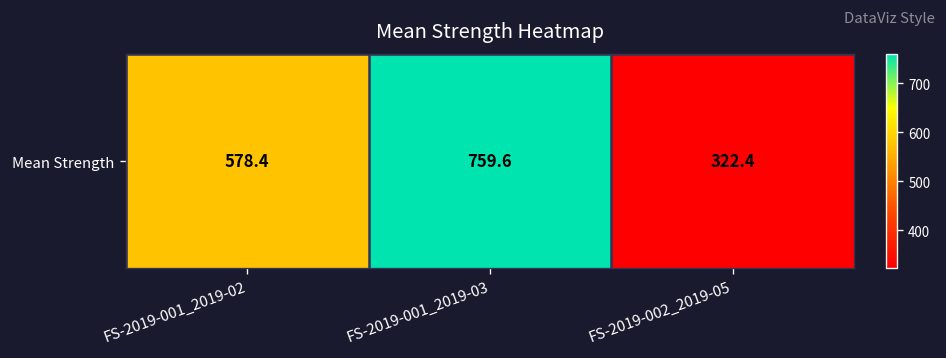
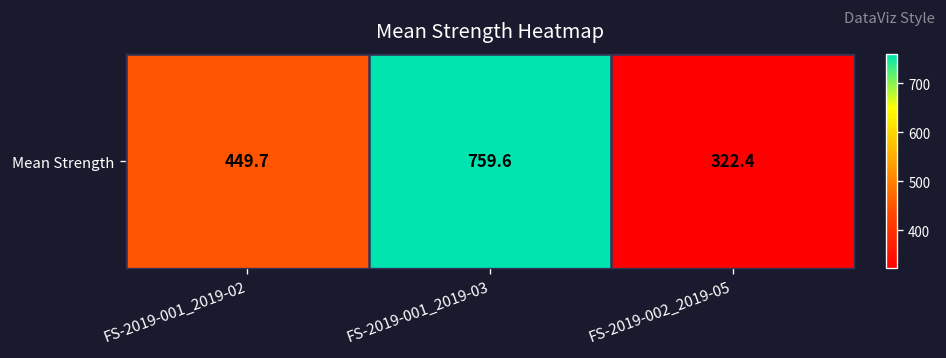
  {
    "Mean Strength": {
-     "FS-2019-001_2019-02": 578.4,
+     "FS-2019-001_2019-02": 449.7,
      "FS-2019-001_2019-03": 759.6,
      "FS-2019-002_2019-05": 322.4
    }
  }
